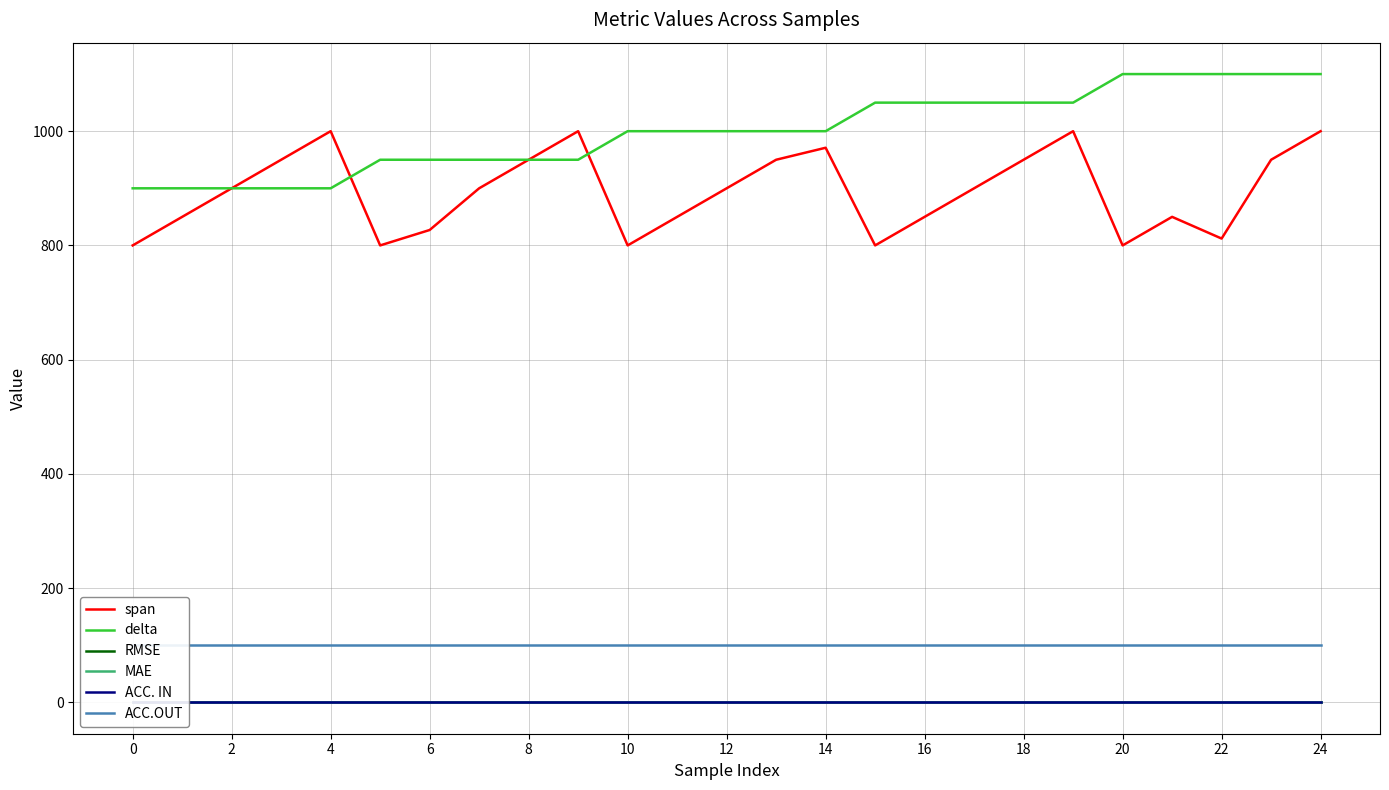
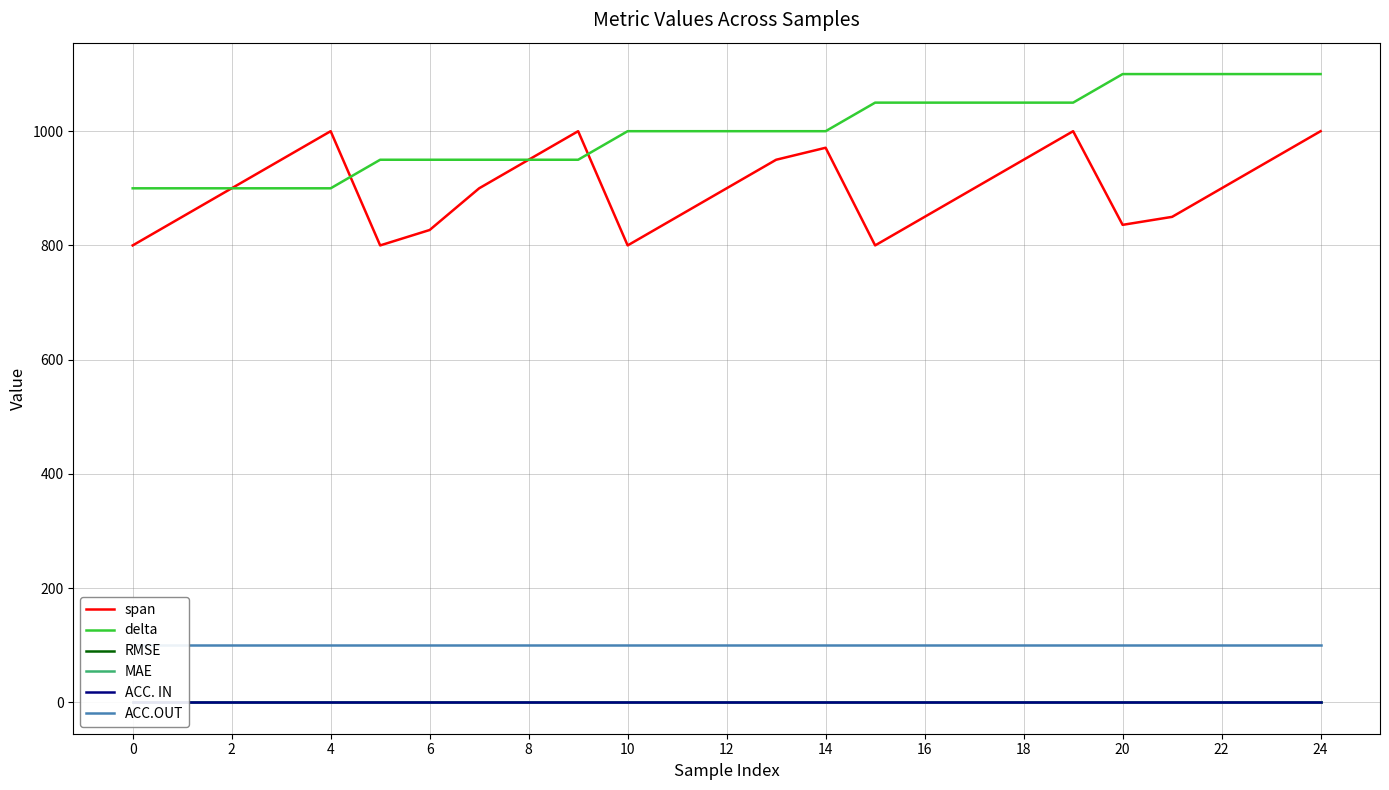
  {
    "span": {
      "0": 800,
      "4": 1000,
      "6": 830,
      "10": 800,
      "12": 900,
      "14": 970,
      "16": 850,
      "18": 950,
-     "20": 800,
-     "22": 810,
+     "20": 840,
+     "22": 900,
      "24": 1000
    },
    "delta": {
      "0": 900,
      "4": 900,
      "6": 950,
      "10": 1000,
      "12": 1000,
      "14": 1000,
      "16": 1050,
      "18": 1050,
      "20": 1100,
      "22": 1100,
      "24": 1100
    },
    "ACC. IN": {
      "2": 0,
      "4": 0,
      "6": 0,
      "8": 0,
      "10": 0,
      "12": 0,
      "14": 0,
      "16": 0,
      "18": 0,
      "20": 0,
      "22": 0,
      "24": 0
    },
    "ACC.OUT": {
      "2": 100,
      "4": 100,
      "6": 100,
      "8": 100,
      "10": 100,
      "12": 100,
      "14": 100,
      "16": 100,
      "18": 100,
      "20": 100,
      "22": 100,
      "24": 100
    }
  }
